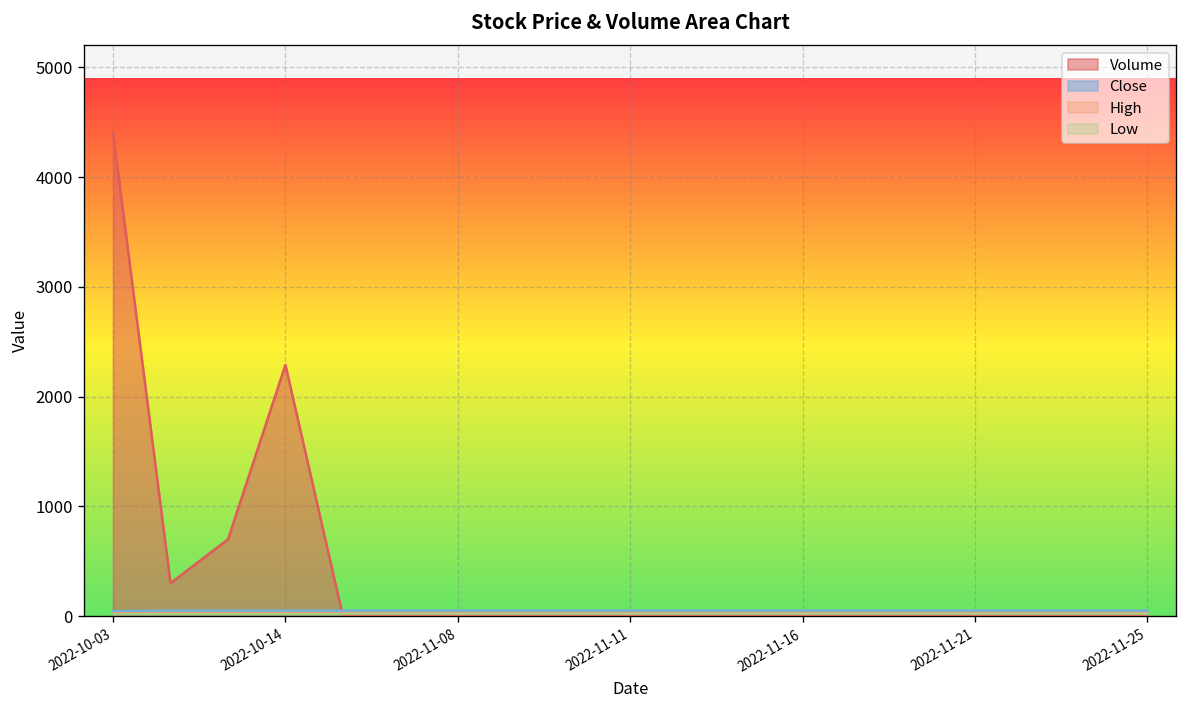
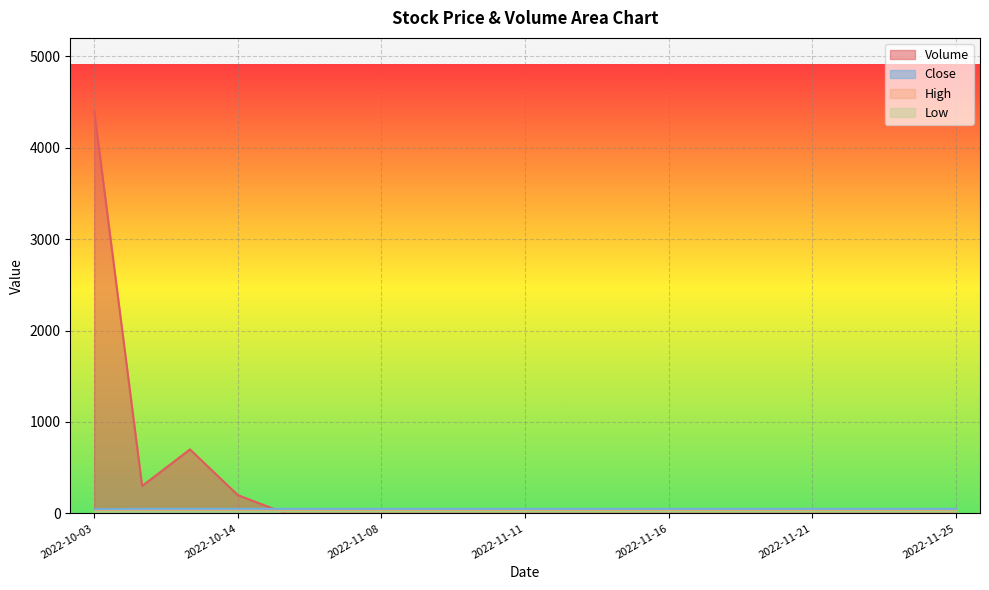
  {
    "Volume": {
      "2022-10-03": 4400,
-     "2022-10-14": 2300
+     "2022-10-14": 200
    }
  }
